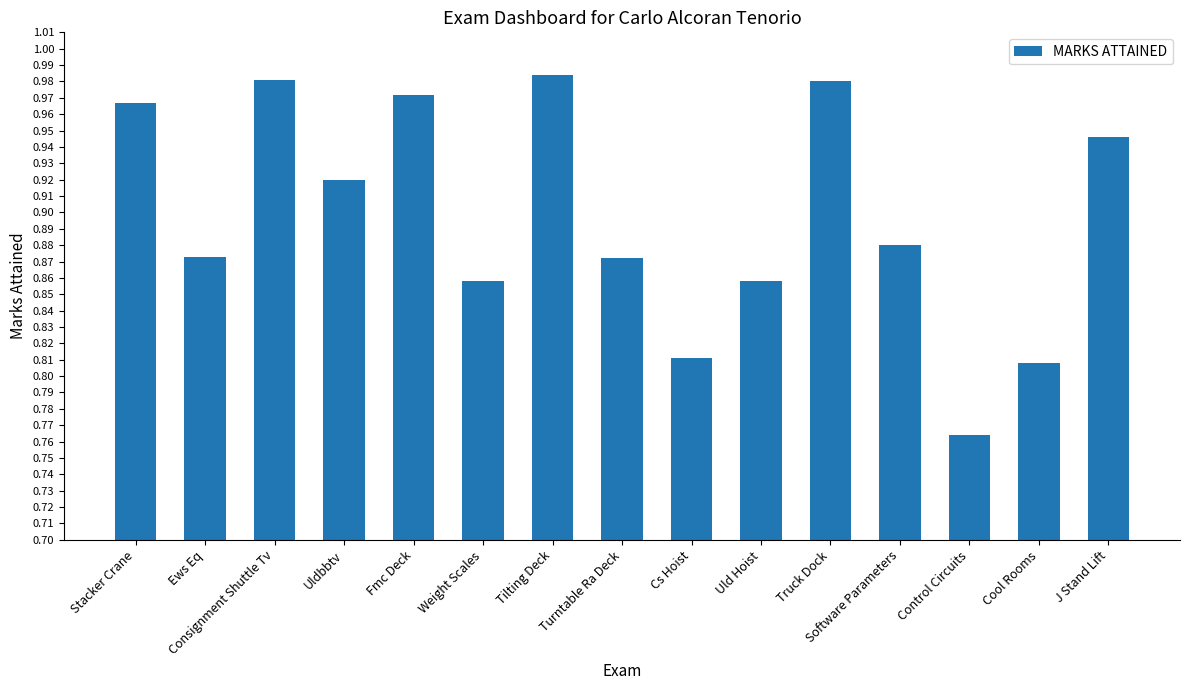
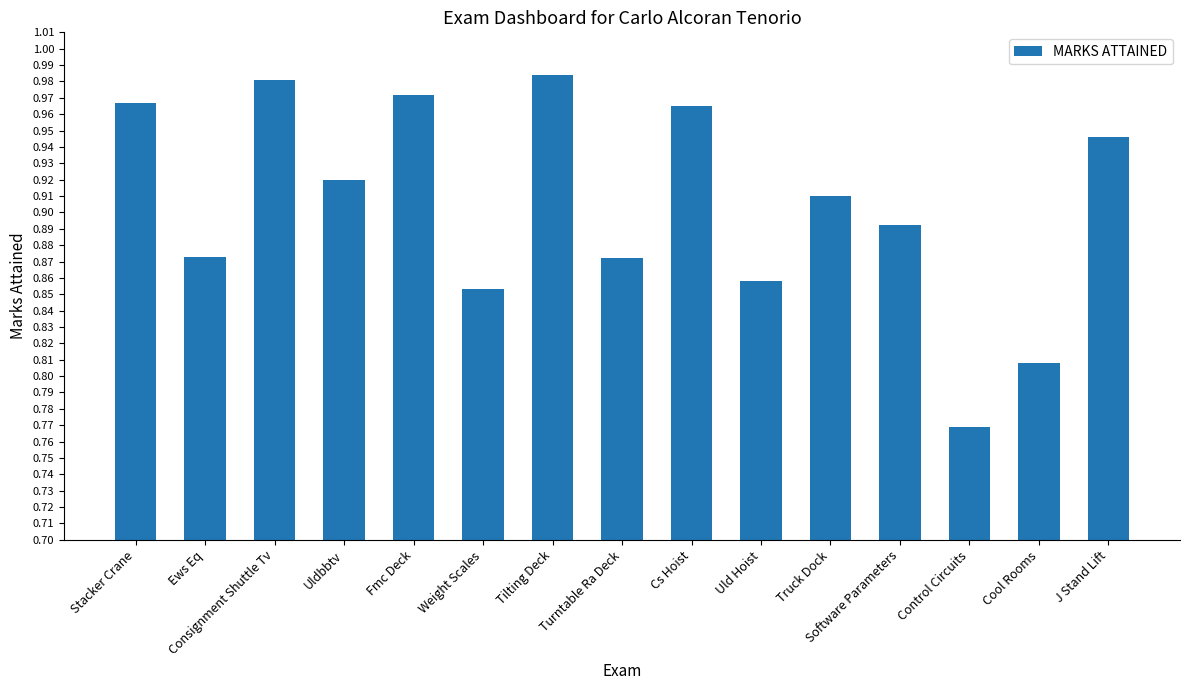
  {
    "Stacker Crane": 0.967,
    "Ews Eq": 0.873,
    "Consignment Shuttle Tv": 0.981,
    "Uldbbtv": 0.920,
    "Fmc Deck": 0.972,
-   "Weight Scales": 0.858,
+   "Weight Scales": 0.853,
    "Tilting Deck": 0.984,
    "Turntable Ra Deck": 0.872,
-   "Cs Hoist": 0.811,
+   "Cs Hoist": 0.965,
    "Uld Hoist": 0.858,
-   "Truck Dock": 0.98,
-   "Software Parameters": 0.880,
-   "Control Circuits": 0.764,
+   "Truck Dock": 0.91,
+   "Software Parameters": 0.892,
+   "Control Circuits": 0.769,
    "Cool Rooms": 0.808,
    "J Stand Lift": 0.946
  }
